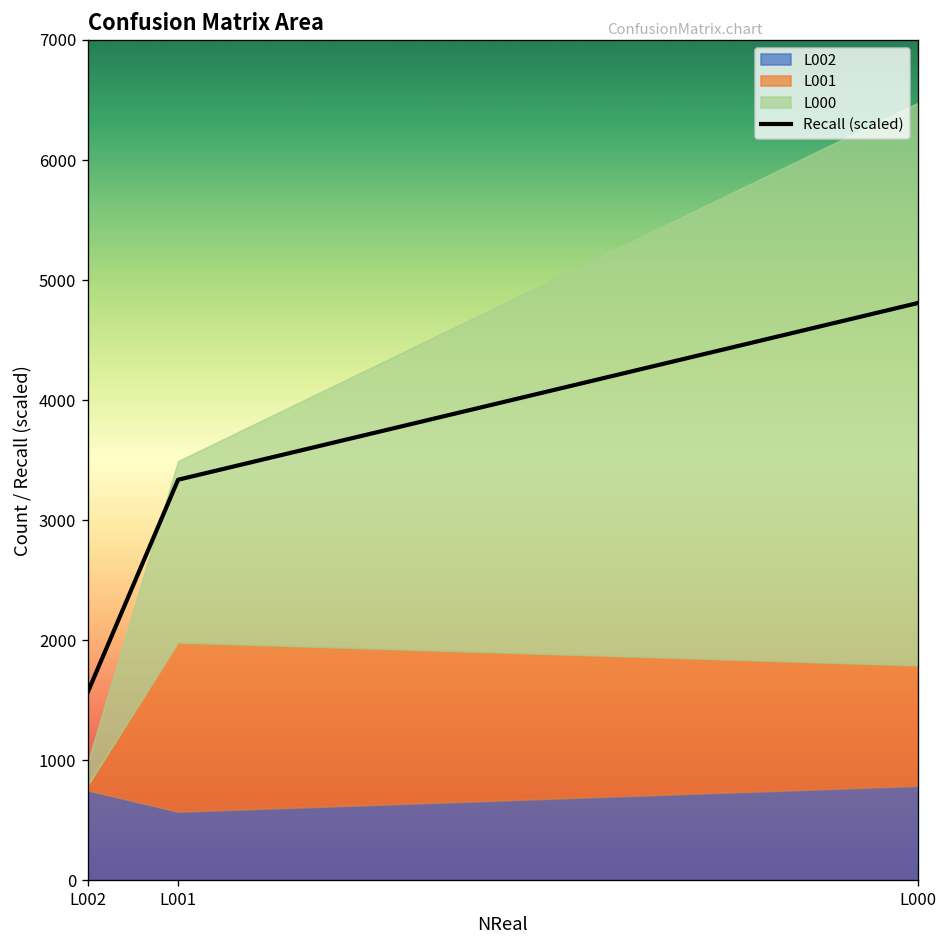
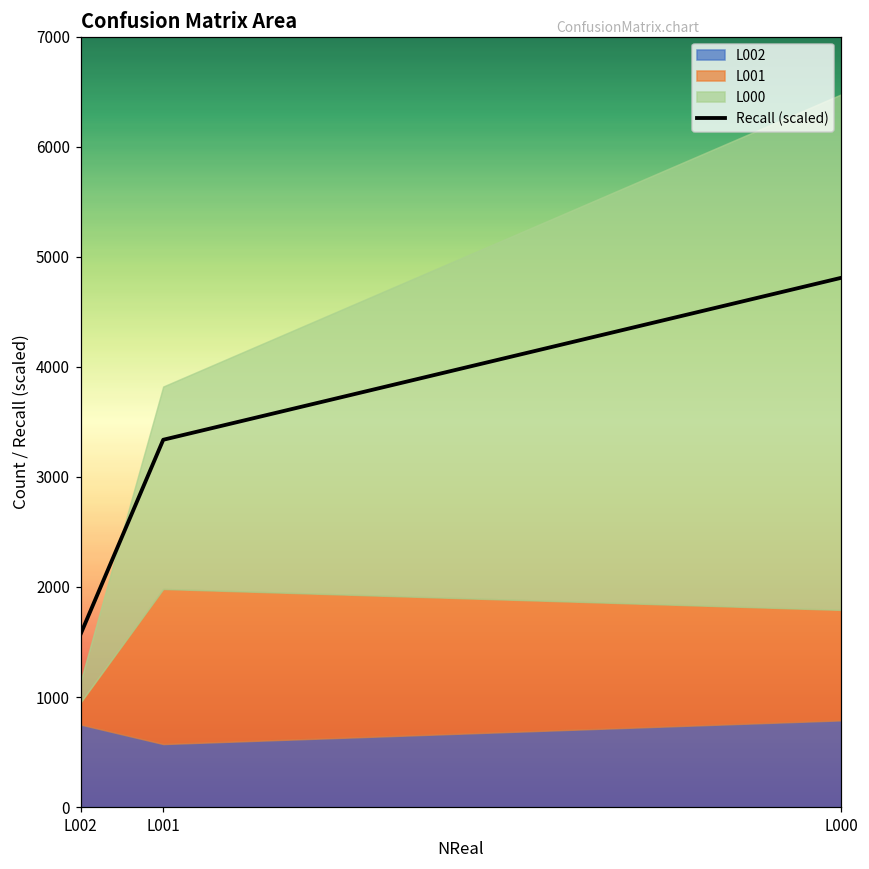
  {
    "Recall (scaled)": {
      "L002": 1570,
      "L001": 3340,
      "L000": 4810
    },
    "L002": {
      "L002": 750,
      "L001": 570,
      "L000": 790
    },
    "L001": {
-     "L002": 50,
+     "L002": 200,
      "L001": 1410,
      "L000": 1000
    },
    "L000": {
      "L002": 190,
-     "L001": 1510,
+     "L001": 1840,
      "L000": 4680
    }
  }
